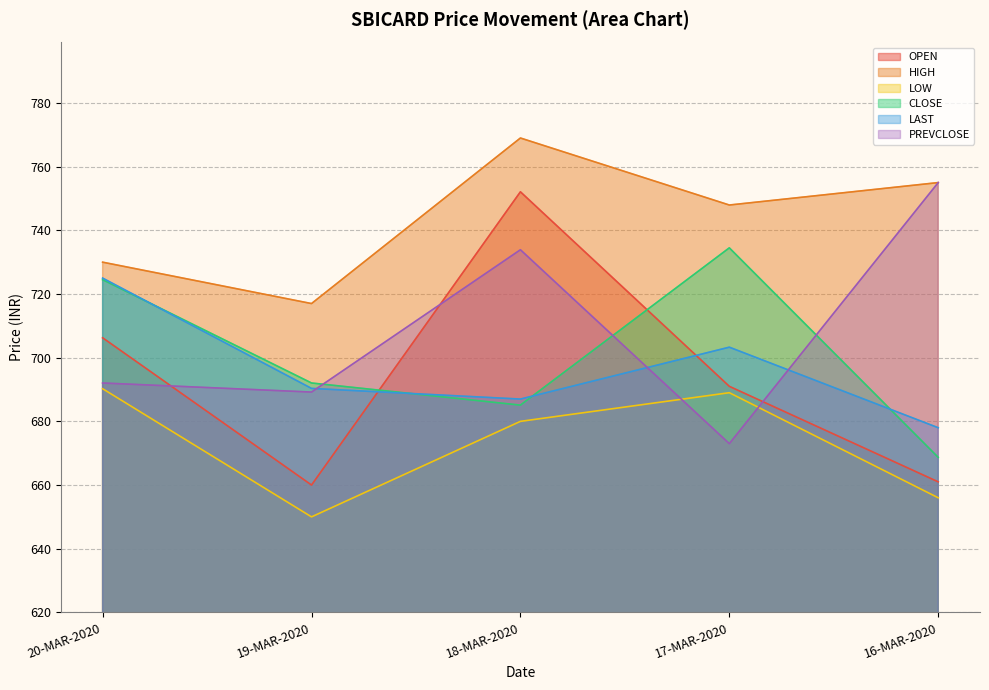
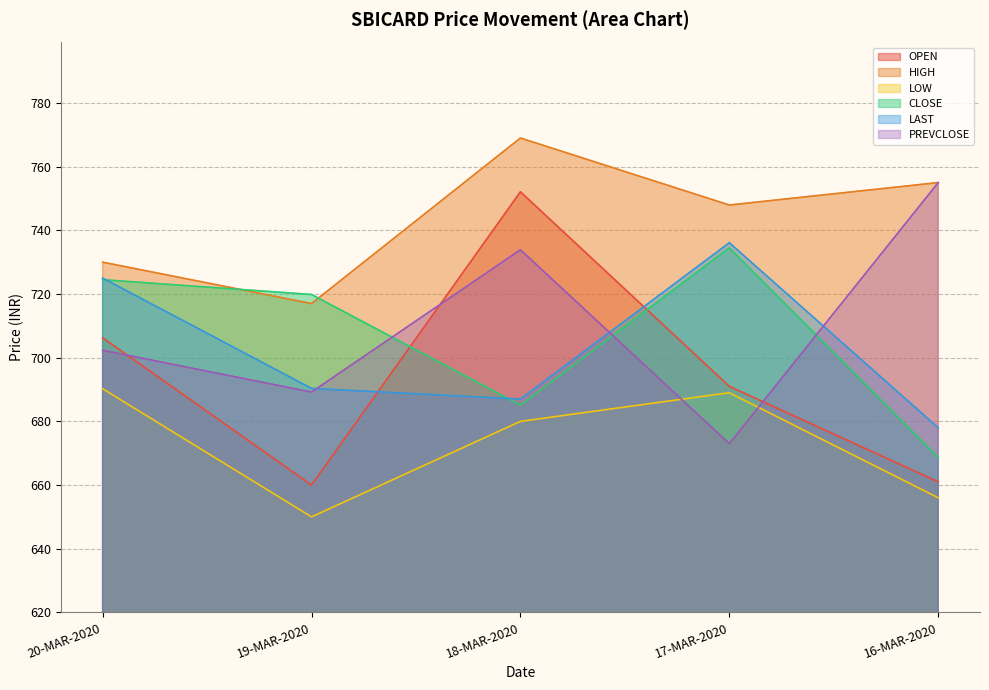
  {
    "CLOSE": {
-     "19-MAR-2020": 692,
+     "19-MAR-2020": 720,
      "18-MAR-2020": 685,
      "17-MAR-2020": 735,
      "16-MAR-2020": 669
    },
    "LAST": {
      "19-MAR-2020": 690,
      "18-MAR-2020": 687,
-     "17-MAR-2020": 703,
+     "17-MAR-2020": 736,
      "16-MAR-2020": 678
    },
    "PREVCLOSE": {
-     "20-MAR-2020": 692,
+     "20-MAR-2020": 702,
      "19-MAR-2020": 689,
      "18-MAR-2020": 734,
      "17-MAR-2020": 673
    }
  }
